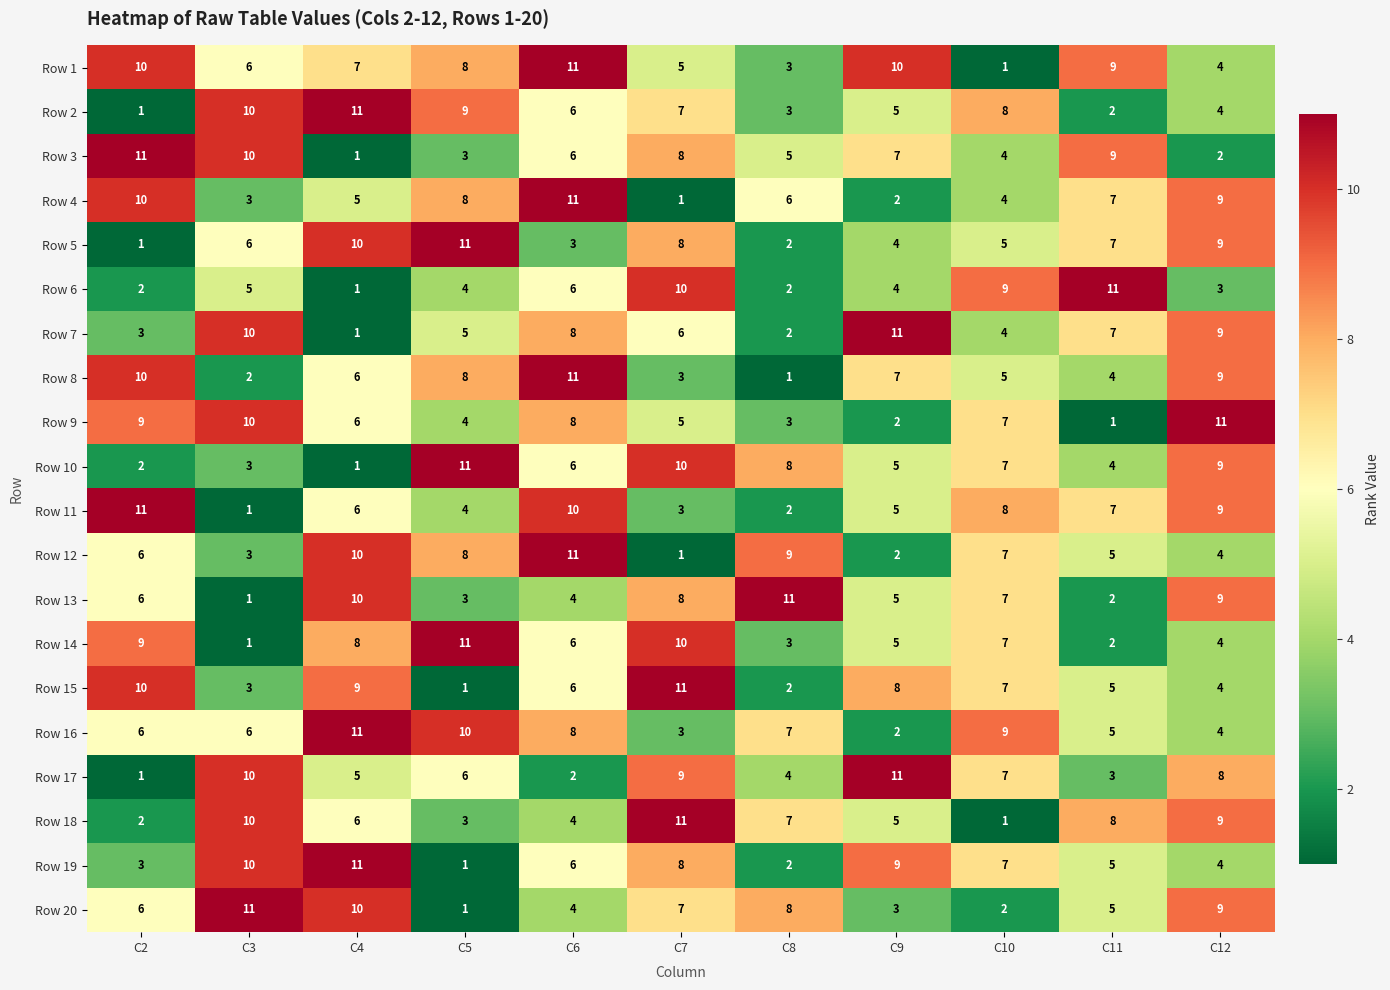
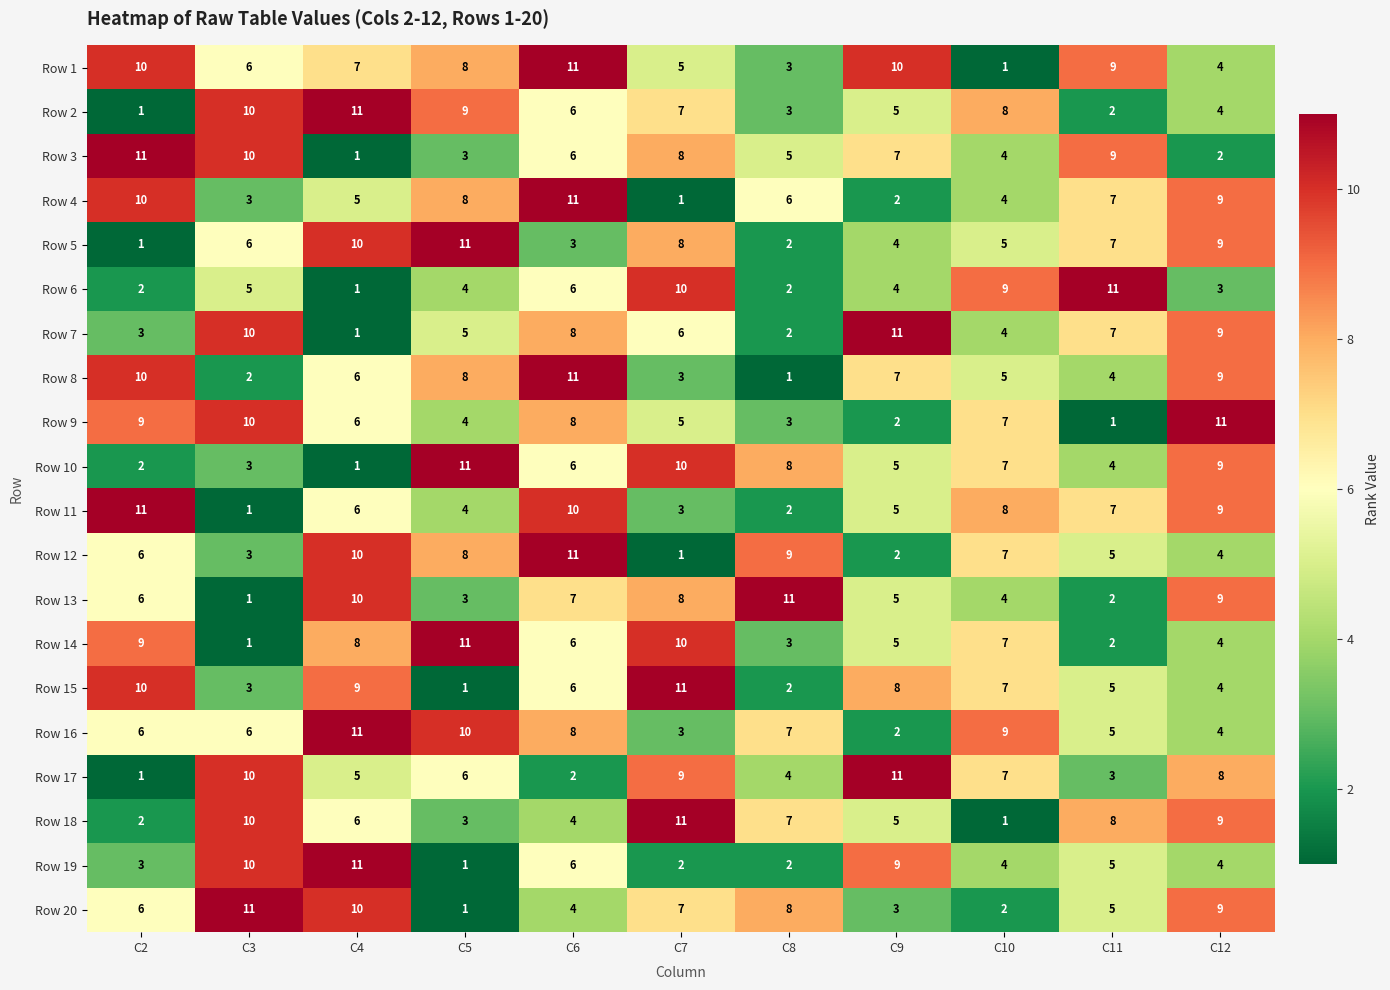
  {
    "Row 13": {
      "C2": 6,
      "C3": 1,
      "C4": 10,
      "C5": 3,
-     "C6": 4,
+     "C6": 7,
      "C7": 8,
      "C8": 11,
      "C9": 5,
-     "C10": 7,
+     "C10": 4,
      "C11": 2,
      "C12": 9
    },
    "Row 19": {
      "C2": 3,
      "C3": 10,
      "C4": 11,
      "C5": 1,
      "C6": 6,
-     "C7": 8,
+     "C7": 2,
      "C8": 2,
      "C9": 9,
-     "C10": 7,
+     "C10": 4,
      "C11": 5,
      "C12": 4
    }
  }
